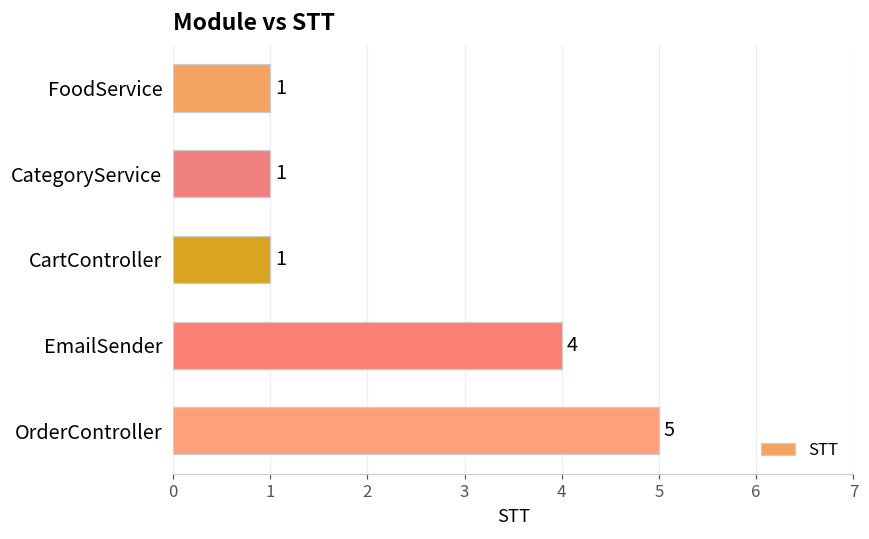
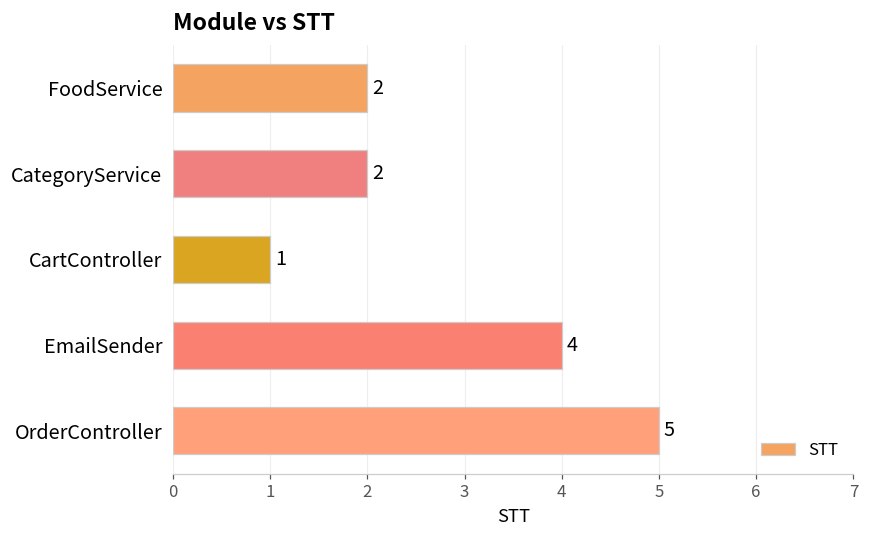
  {
-   "FoodService": 1,
-   "CategoryService": 1,
+   "FoodService": 2,
+   "CategoryService": 2,
    "CartController": 1,
    "EmailSender": 4,
    "OrderController": 5
  }
